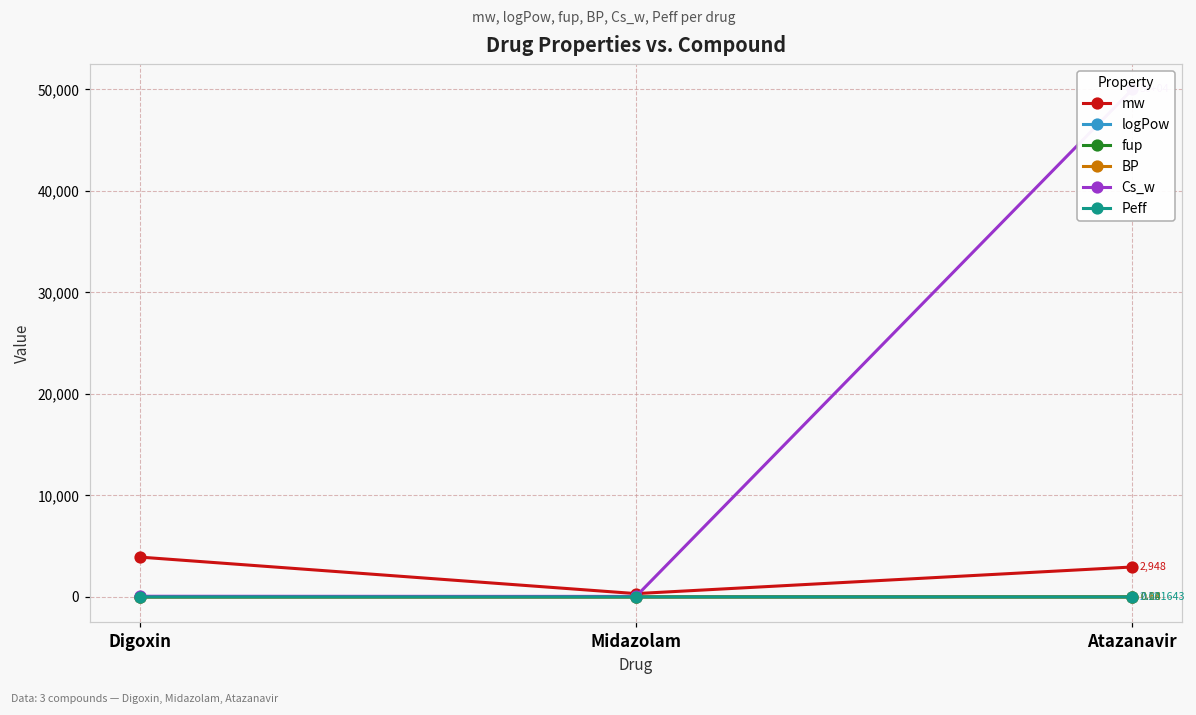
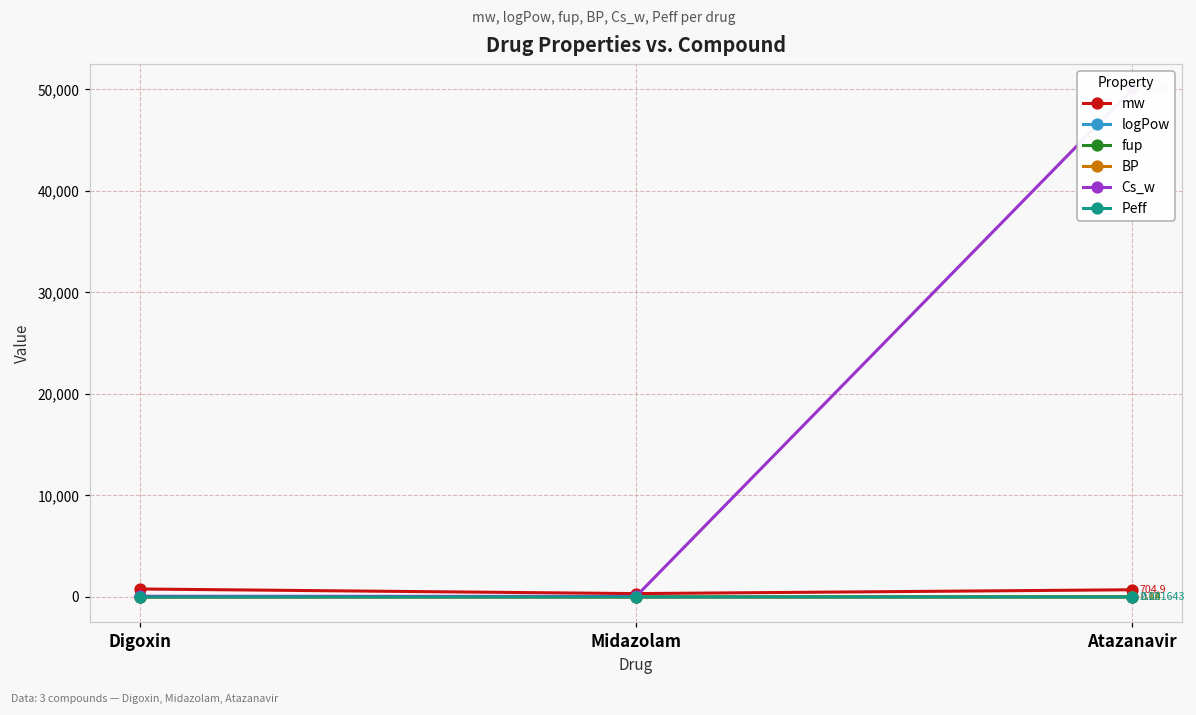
  {
    "mw": {
-     "Digoxin": "4,000",
-     "Atazanavir": "2,948"
+     "Digoxin": "1,000",
+     "Atazanavir": "704.9"
    }
  }
